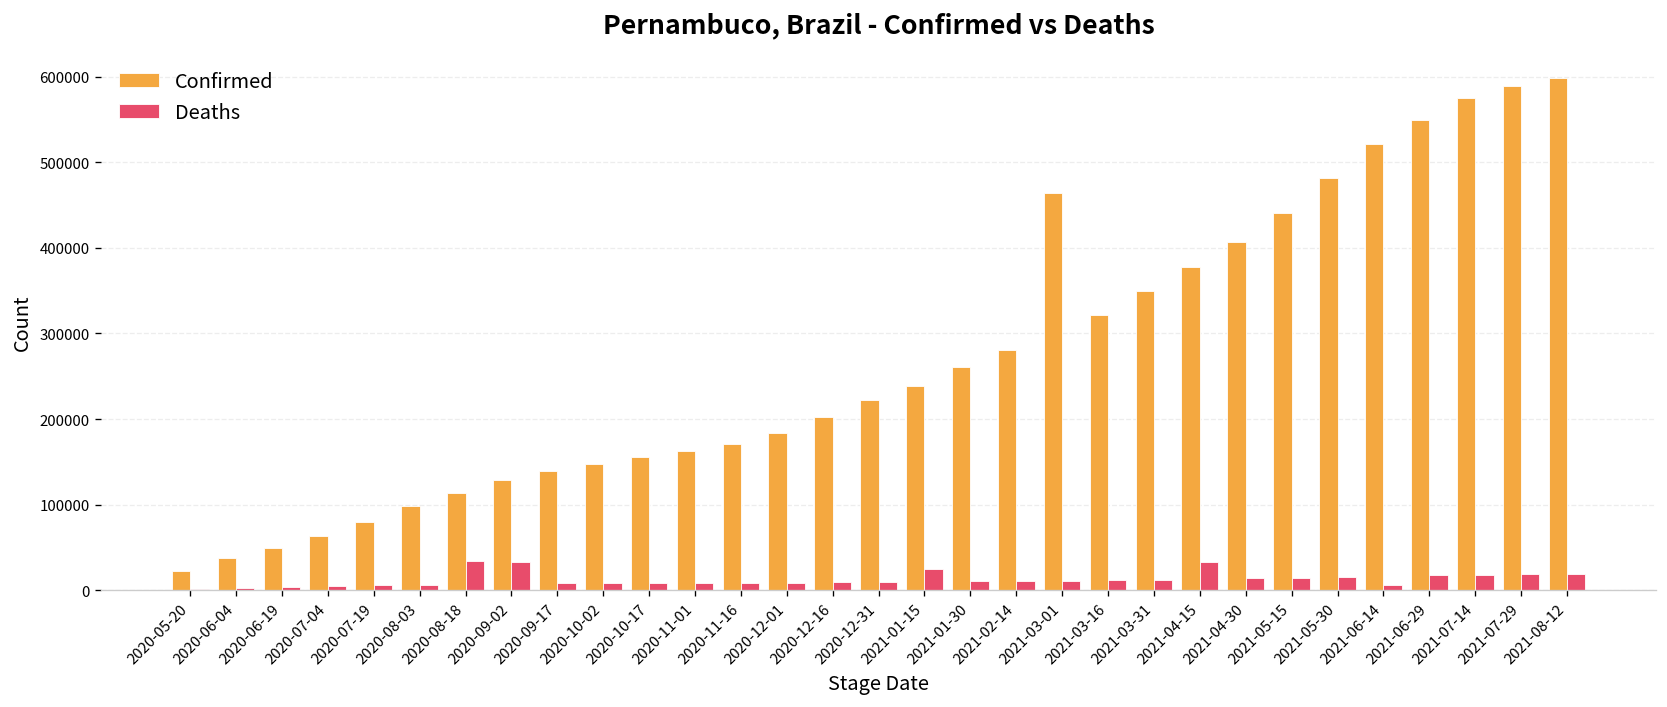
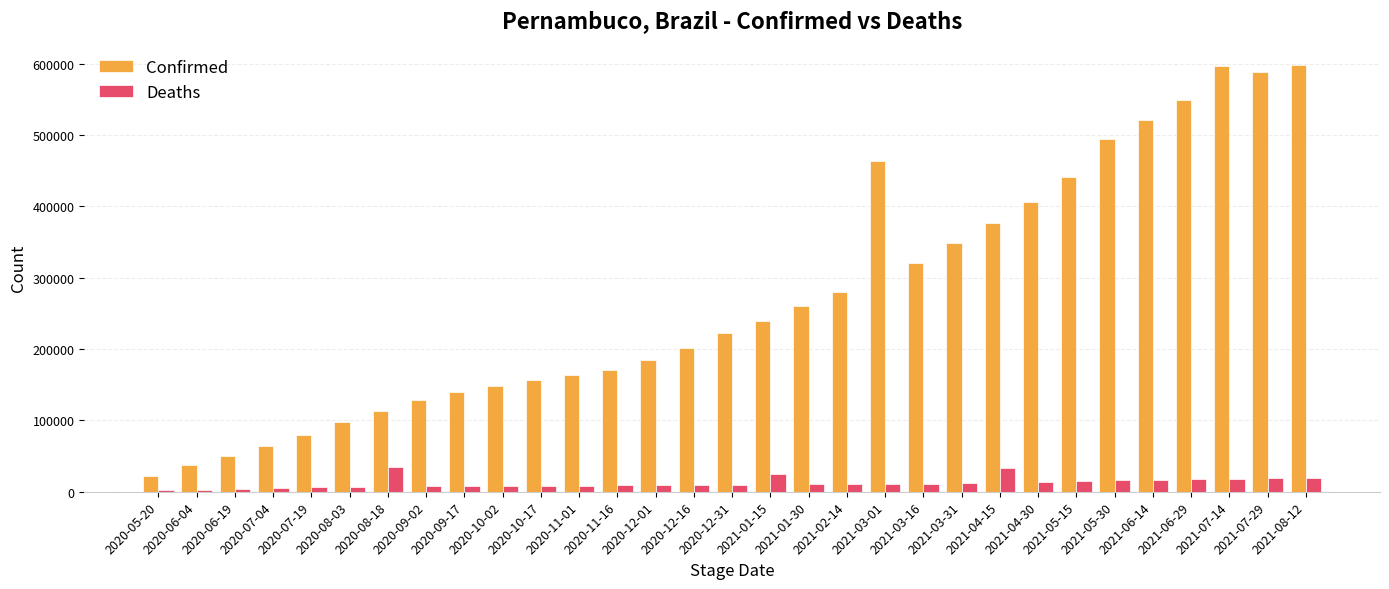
  {
    "Confirmed": {
      "2020-05-20": 20000,
      "2020-06-04": 40000,
      "2020-06-19": 50000,
      "2020-07-04": 60000,
      "2020-07-19": 80000,
      "2020-08-03": 100000,
      "2020-08-18": 110000,
      "2020-09-02": 130000,
      "2020-09-17": 140000,
      "2020-10-02": 150000,
      "2020-10-17": 160000,
      "2020-11-01": 160000,
      "2020-11-16": 170000,
      "2020-12-01": 180000,
      "2020-12-16": 200000,
      "2020-12-31": 220000,
      "2021-01-15": 240000,
      "2021-01-30": 260000,
      "2021-02-14": 280000,
      "2021-03-01": 460000,
      "2021-03-16": 320000,
      "2021-03-31": 350000,
      "2021-04-15": 380000,
      "2021-04-30": 410000,
      "2021-05-15": 440000,
-     "2021-05-30": 480000,
+     "2021-05-30": 500000,
      "2021-06-14": 520000,
      "2021-06-29": 550000,
-     "2021-07-14": 570000,
+     "2021-07-14": 600000,
      "2021-07-29": 590000,
      "2021-08-12": 600000
    },
    "Deaths": {
      "2020-06-19": 0,
      "2020-07-04": 10000,
      "2020-07-19": 10000,
      "2020-08-03": 10000,
      "2020-08-18": 30000,
-     "2020-09-02": 30000,
+     "2020-09-02": 10000,
      "2020-09-17": 10000,
      "2020-10-02": 10000,
      "2020-10-17": 10000,
      "2020-11-01": 10000,
      "2020-11-16": 10000,
      "2020-12-01": 10000,
      "2020-12-16": 10000,
      "2020-12-31": 10000,
      "2021-01-15": 20000,
      "2021-01-30": 10000,
      "2021-02-14": 10000,
      "2021-03-01": 10000,
      "2021-03-16": 10000,
      "2021-03-31": 10000,
      "2021-04-15": 30000,
      "2021-04-30": 10000,
      "2021-05-15": 10000,
      "2021-05-30": 20000,
-     "2021-06-14": 10000,
+     "2021-06-14": 20000,
      "2021-06-29": 20000,
      "2021-07-14": 20000,
      "2021-07-29": 20000,
      "2021-08-12": 20000
    }
  }
